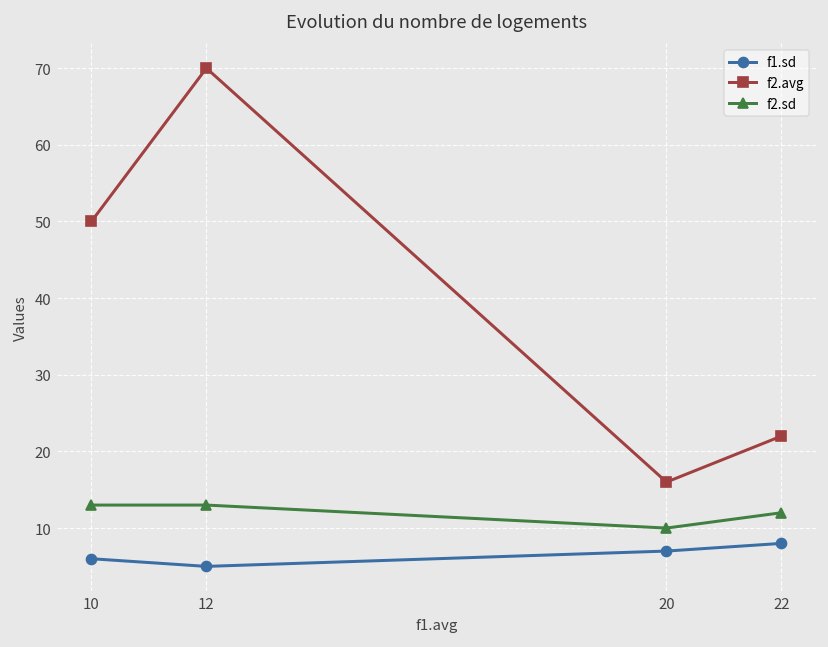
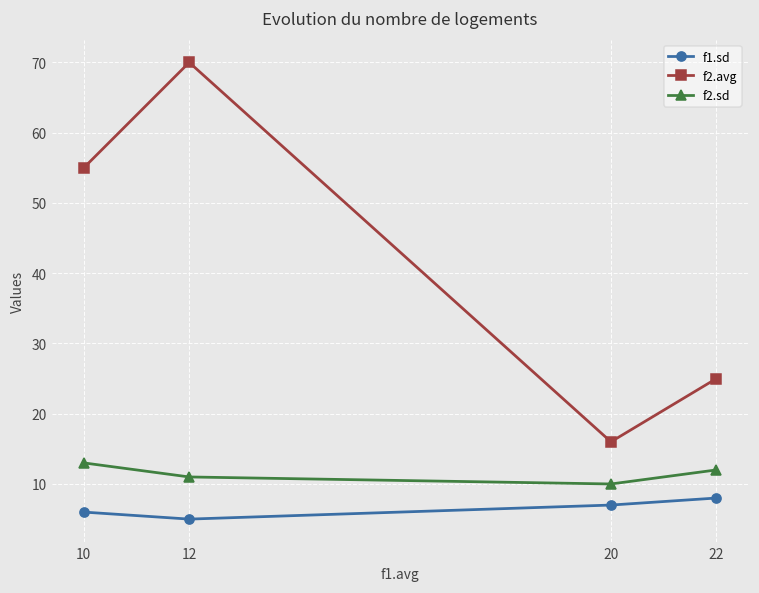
  {
    "f1.sd": {
      "10": 6,
      "12": 5,
      "20": 7,
      "22": 8
    },
    "f2.avg": {
-     "10": 50,
+     "10": 55,
      "12": 70,
      "20": 16,
-     "22": 22
+     "22": 25
    },
    "f2.sd": {
      "10": 13,
-     "12": 13,
+     "12": 11,
      "20": 10,
      "22": 12
    }
  }
